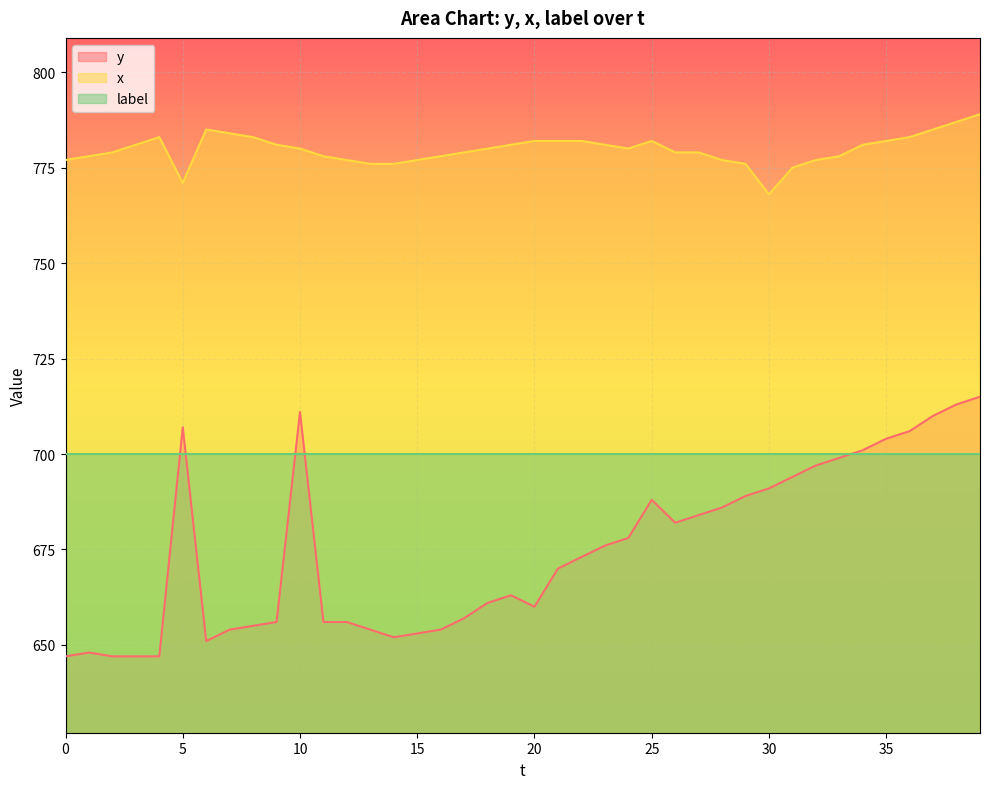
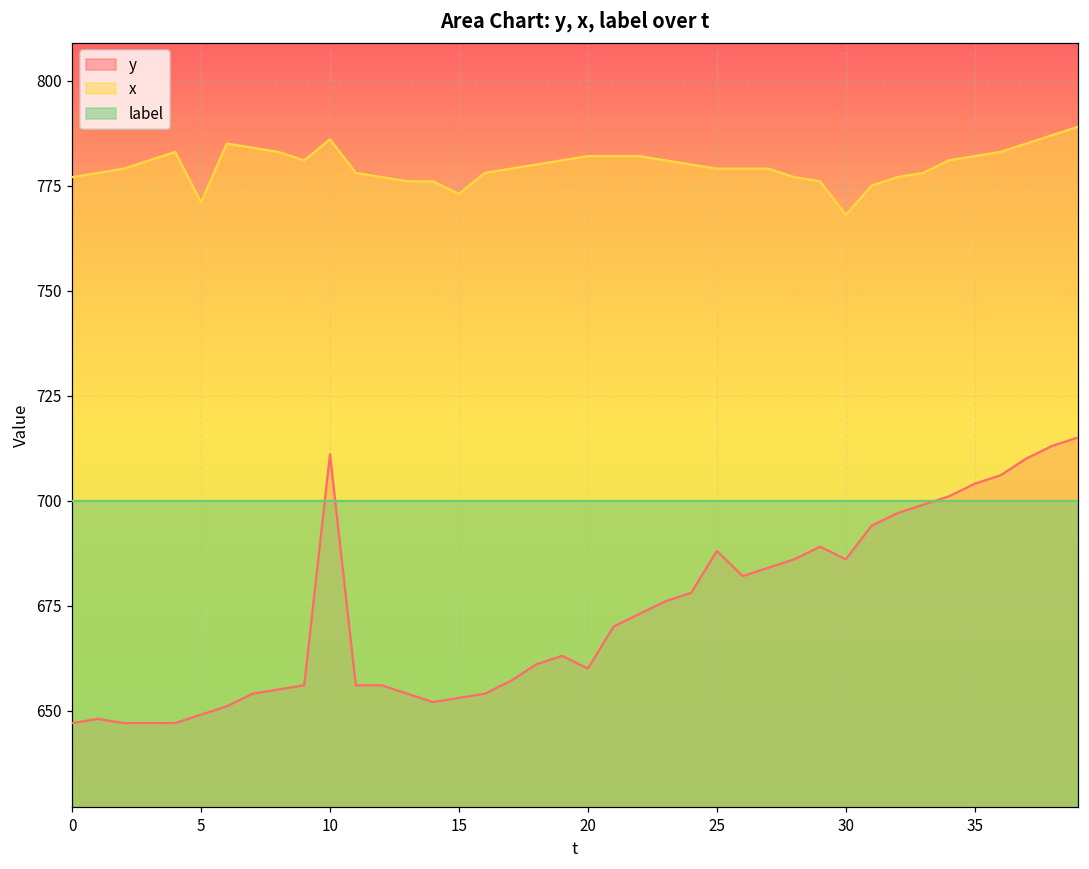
  {
    "y": {
      "0": 647,
-     "5": 707,
+     "5": 649,
      "10": 711,
      "15": 653,
      "20": 660,
      "25": 688,
-     "30": 691,
+     "30": 686,
      "35": 704
    },
    "x": {
      "0": 777,
      "5": 771,
-     "10": 780,
-     "15": 777,
+     "10": 786,
+     "15": 773,
      "20": 782,
-     "25": 782,
+     "25": 779,
      "30": 768,
      "35": 782
    },
    "label": {
      "0": 700,
      "5": 700,
      "10": 700,
      "15": 700,
      "20": 700,
      "25": 700,
      "30": 700,
      "35": 700
    }
  }
